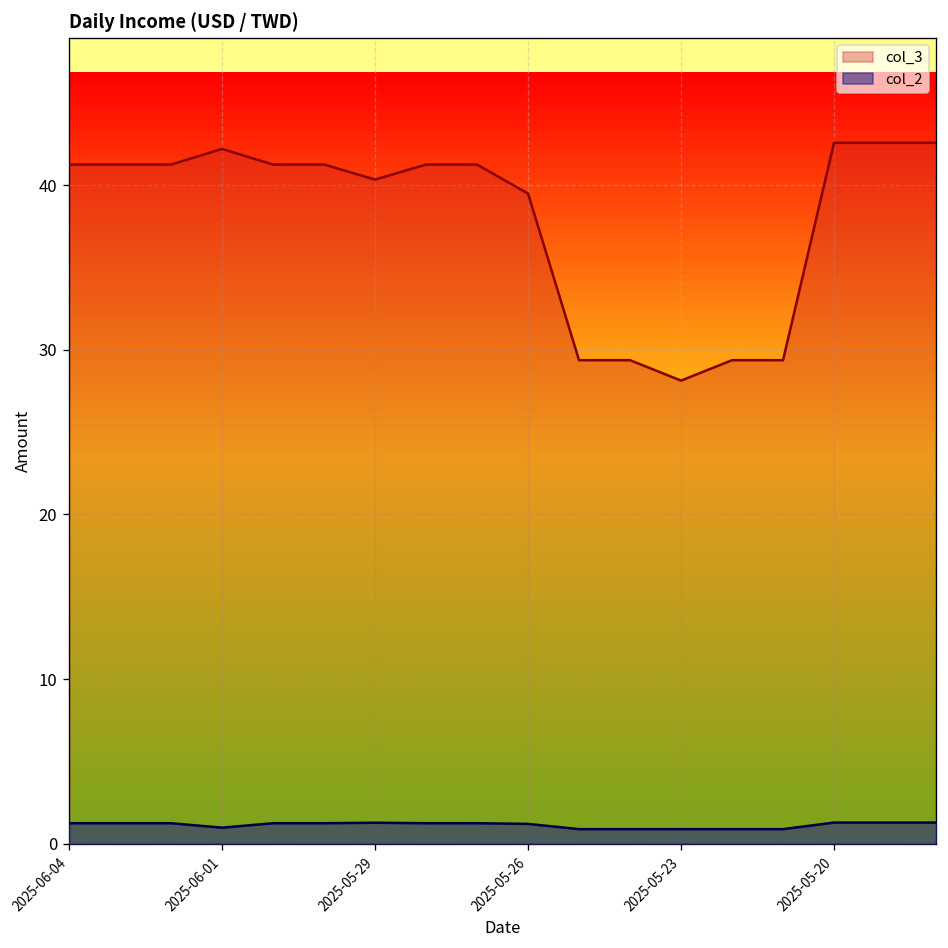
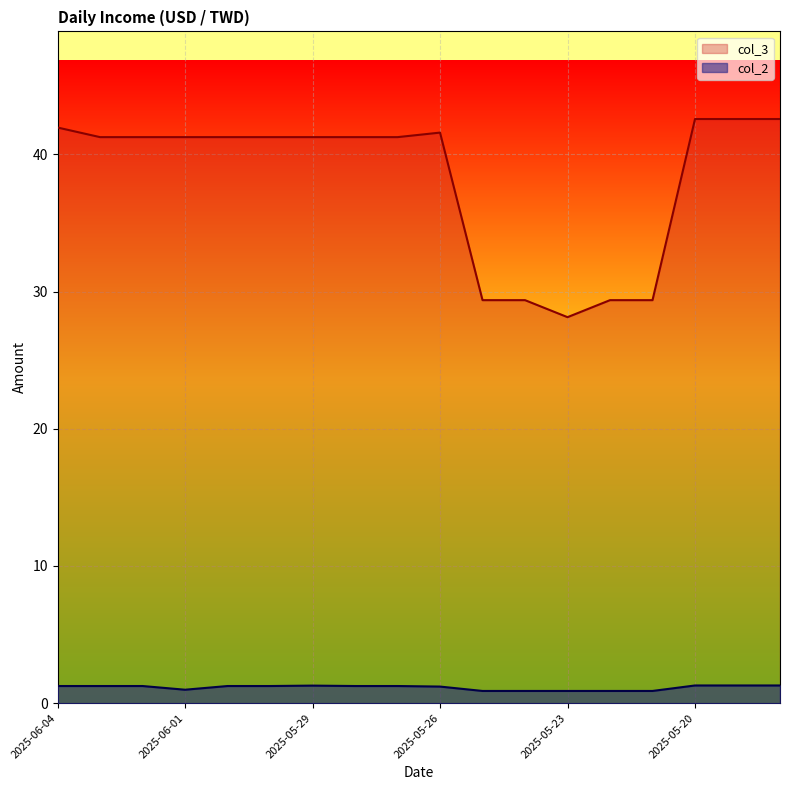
  {
    "col_3": {
-     "2025-06-04": 41.3,
-     "2025-06-01": 42.2,
-     "2025-05-29": 40.3,
-     "2025-05-26": 39.5,
+     "2025-06-04": 42.0,
+     "2025-06-01": 41.3,
+     "2025-05-29": 41.3,
+     "2025-05-26": 41.6,
      "2025-05-23": 28.1,
      "2025-05-20": 42.6
    },
    "col_2": {
      "2025-06-04": 1.3,
      "2025-06-01": 1.0,
      "2025-05-29": 1.3,
      "2025-05-26": 1.2,
      "2025-05-23": 0.9,
      "2025-05-20": 1.3
    }
  }
